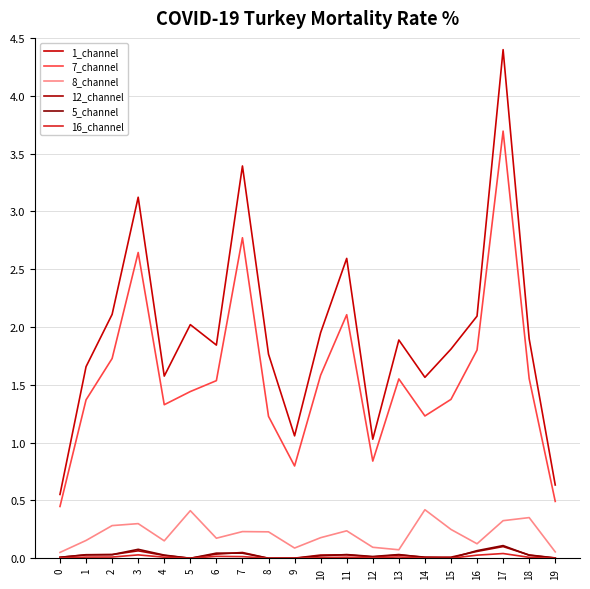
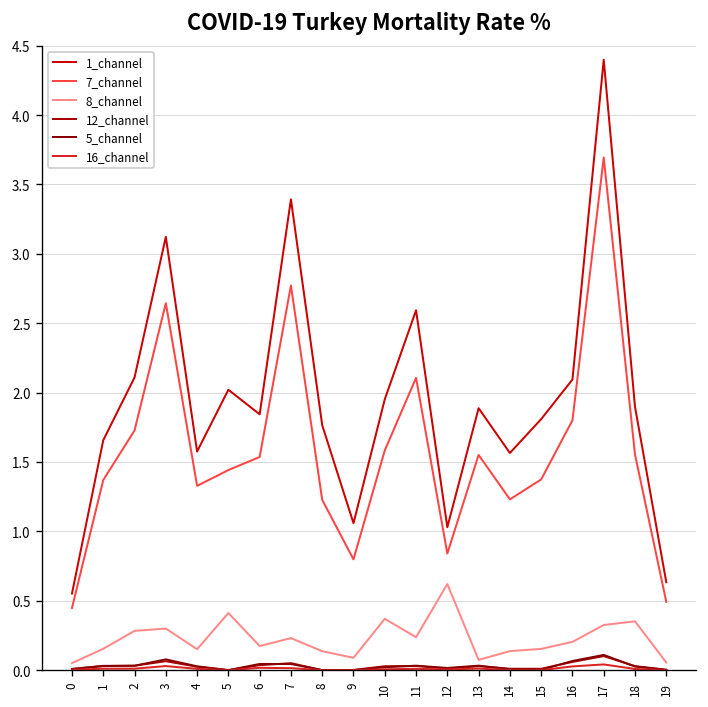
  {
    "8_channel": {
      "0": 0.05,
      "1": 0.15,
      "2": 0.28,
      "3": 0.30,
      "4": 0.15,
      "5": 0.41,
      "6": 0.17,
      "7": 0.23,
-     "8": 0.23,
+     "8": 0.14,
      "9": 0.09,
-     "10": 0.18,
+     "10": 0.37,
      "11": 0.24,
-     "12": 0.10,
+     "12": 0.62,
      "13": 0.07,
-     "14": 0.42,
-     "15": 0.25,
-     "16": 0.13,
+     "14": 0.14,
+     "15": 0.15,
+     "16": 0.20,
      "17": 0.33,
      "18": 0.35,
      "19": 0.06
    }
  }
